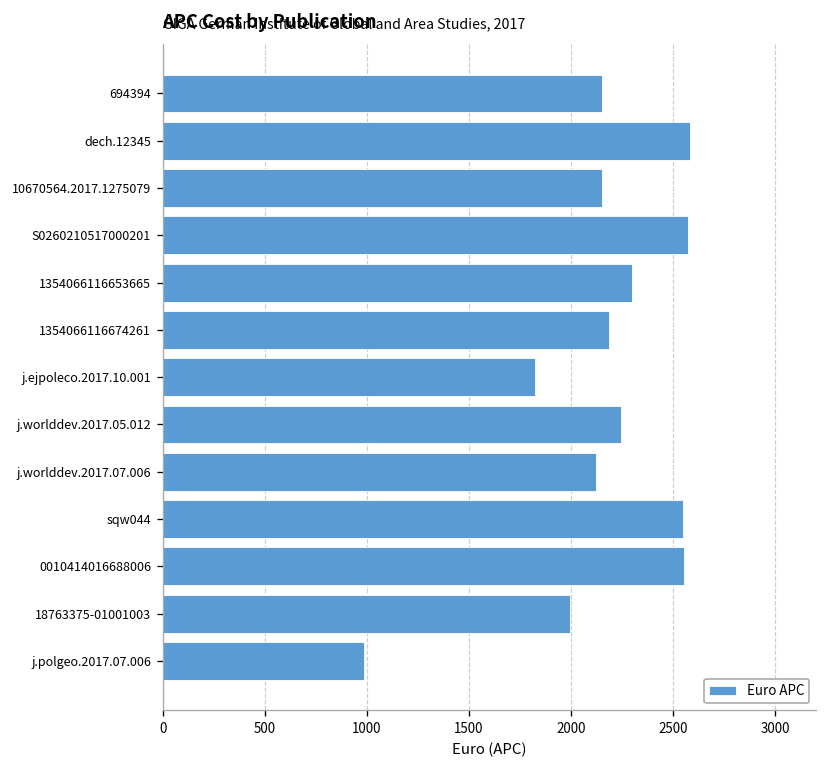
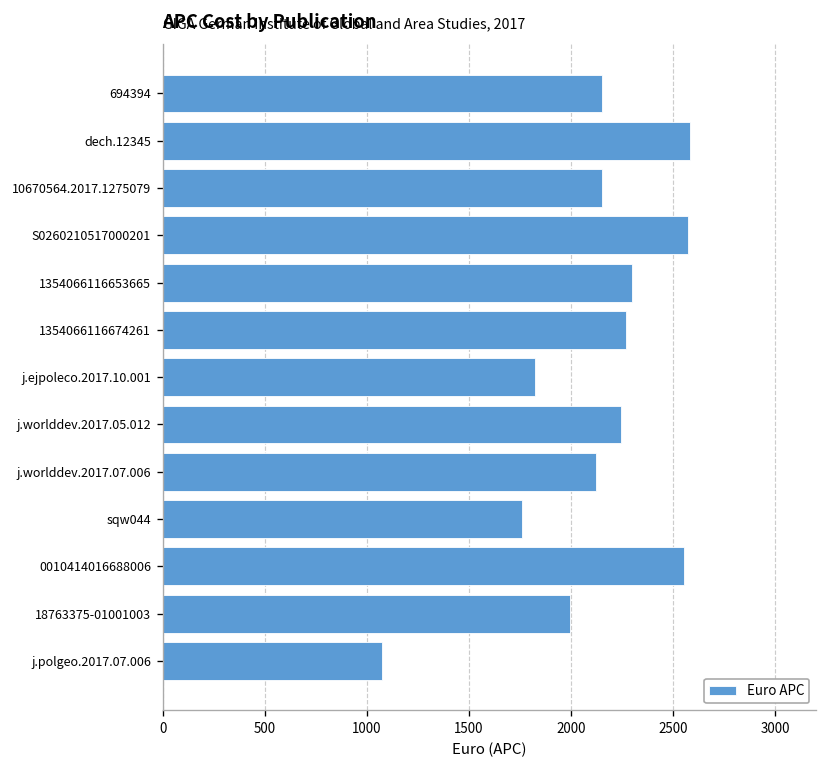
  {
    "694394": 2150,
    "dech.12345": 2580,
    "10670564.2017.1275079": 2150,
    "S0260210517000201": 2580,
    "1354066116653665": 2300,
-   "1354066116674261": 2190,
+   "1354066116674261": 2270,
    "j.ejpoleco.2017.10.001": 1820,
    "j.worlddev.2017.05.012": 2250,
    "j.worlddev.2017.07.006": 2120,
-   "sqw044": 2550,
+   "sqw044": 1760,
    "0010414016688006": 2550,
    "18763375-01001003": 2000,
-   "j.polgeo.2017.07.006": 990
+   "j.polgeo.2017.07.006": 1080
  }
